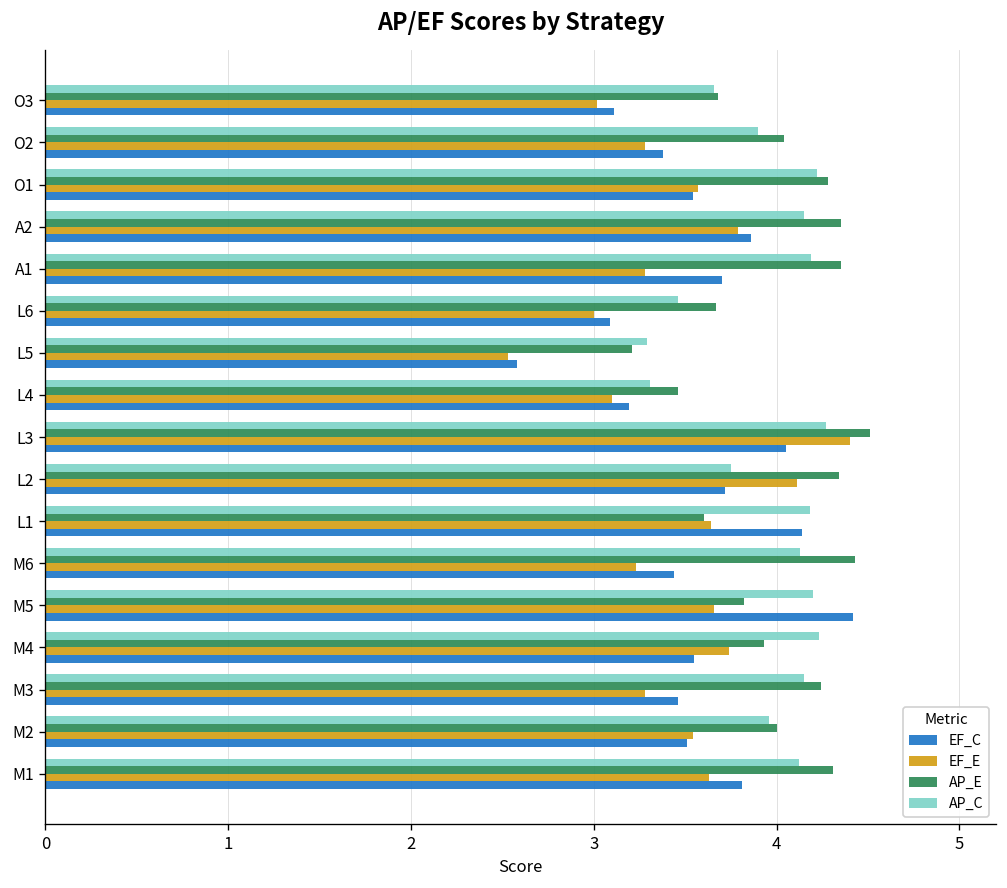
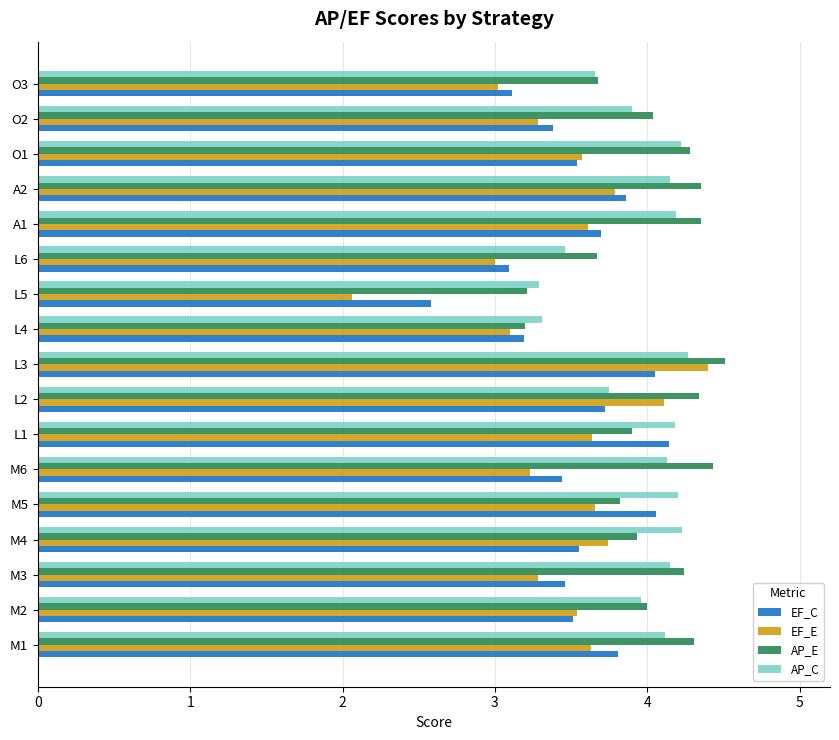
  {
    "EF_C": {
      "O3": 3.11,
      "O2": 3.38,
      "O1": 3.54,
      "A2": 3.86,
      "A1": 3.70,
      "L6": 3.09,
      "L5": 2.58,
      "L4": 3.19,
      "L3": 4.05,
      "L2": 3.72,
      "L1": 4.14,
      "M6": 3.44,
-     "M5": 4.42,
+     "M5": 4.06,
      "M4": 3.55,
      "M3": 3.46,
      "M2": 3.51,
      "M1": 3.81
    },
    "EF_E": {
      "O3": 3.02,
      "O2": 3.28,
      "O1": 3.57,
      "A2": 3.79,
-     "A1": 3.28,
+     "A1": 3.61,
      "L6": 3.00,
-     "L5": 2.53,
+     "L5": 2.06,
      "L4": 3.10,
      "L3": 4.40,
      "L2": 4.11,
      "L1": 3.64,
      "M6": 3.23,
      "M5": 3.66,
      "M4": 3.74,
      "M3": 3.28,
      "M2": 3.54,
      "M1": 3.63
    },
    "AP_E": {
      "O3": 3.68,
      "O2": 4.04,
      "O1": 4.28,
      "A2": 4.35,
      "A1": 4.35,
      "L6": 3.67,
      "L5": 3.21,
-     "L4": 3.46,
+     "L4": 3.20,
      "L3": 4.51,
      "L2": 4.34,
-     "L1": 3.6,
+     "L1": 3.9,
      "M6": 4.43,
      "M5": 3.82,
      "M4": 3.93,
      "M3": 4.24,
      "M2": 4.00,
      "M1": 4.31
    },
    "AP_C": {
      "O3": 3.66,
      "O2": 3.90,
      "O1": 4.22,
      "A2": 4.15,
      "A1": 4.19,
      "L6": 3.46,
      "L5": 3.29,
      "L4": 3.31,
      "L3": 4.27,
      "L2": 3.75,
      "L1": 4.18,
      "M6": 4.13,
      "M5": 4.20,
      "M4": 4.23,
      "M3": 4.15,
      "M2": 3.96,
      "M1": 4.12
    }
  }
